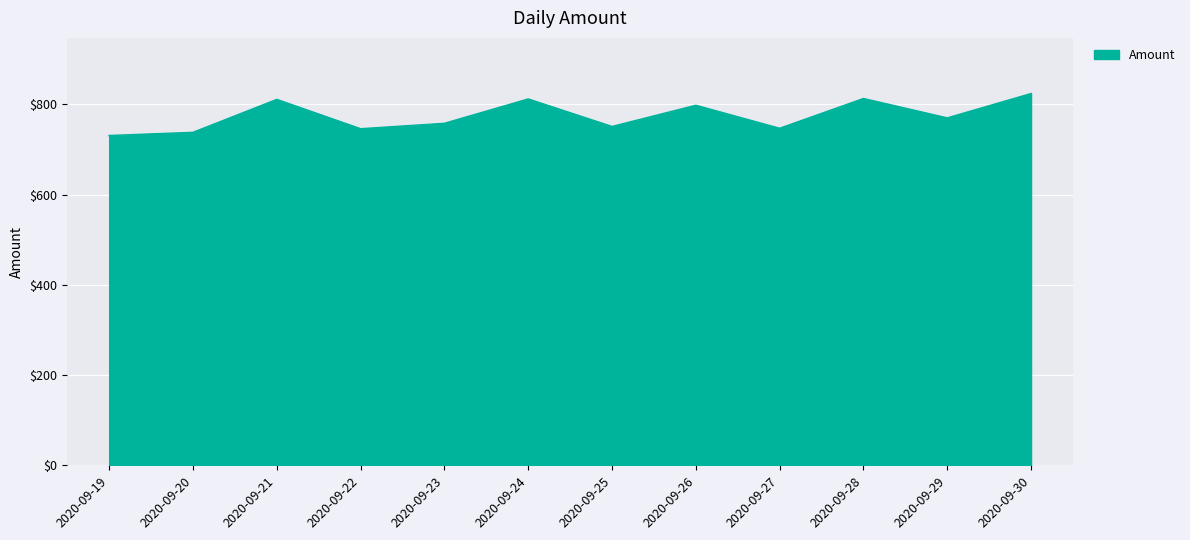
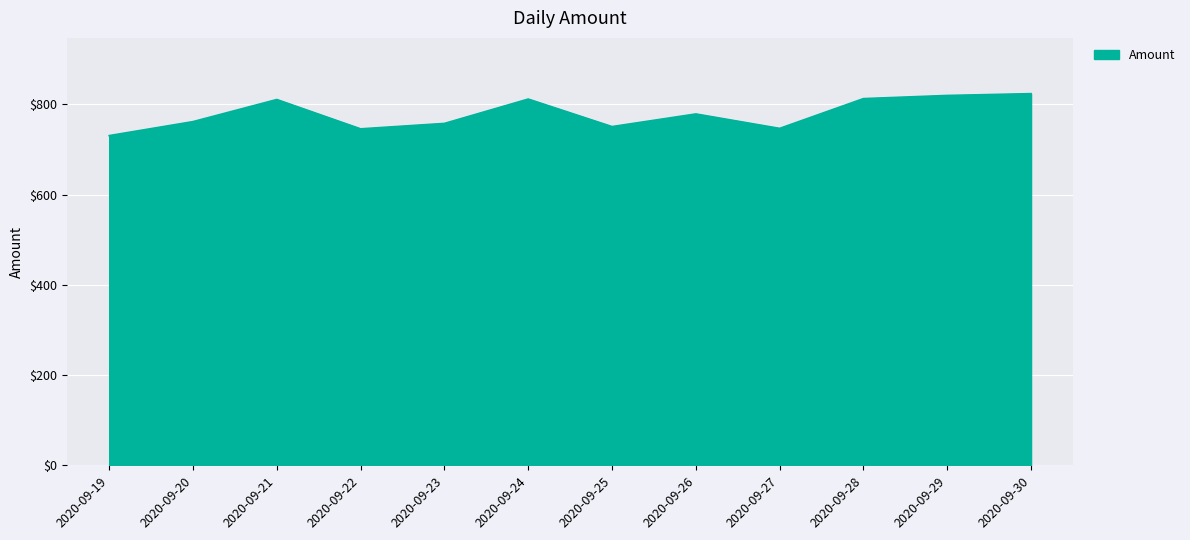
  {
    "2020-09-19": "$730",
-   "2020-09-20": "$740",
+   "2020-09-20": "$760",
    "2020-09-21": "$810",
    "2020-09-22": "$750",
    "2020-09-23": "$760",
    "2020-09-24": "$810",
    "2020-09-25": "$750",
-   "2020-09-26": "$800",
+   "2020-09-26": "$780",
    "2020-09-27": "$750",
    "2020-09-28": "$810",
-   "2020-09-29": "$770",
+   "2020-09-29": "$820",
    "2020-09-30": "$820"
  }
